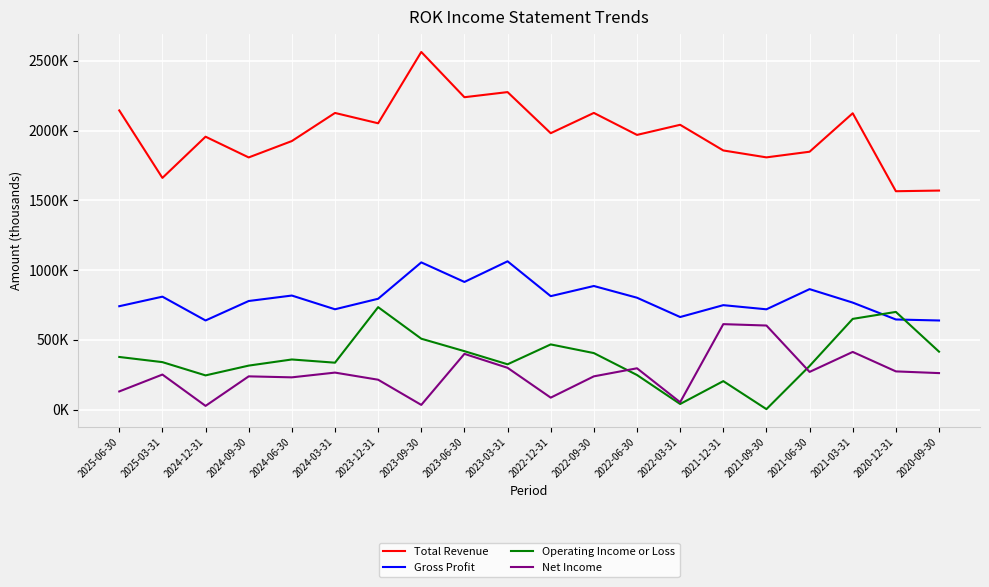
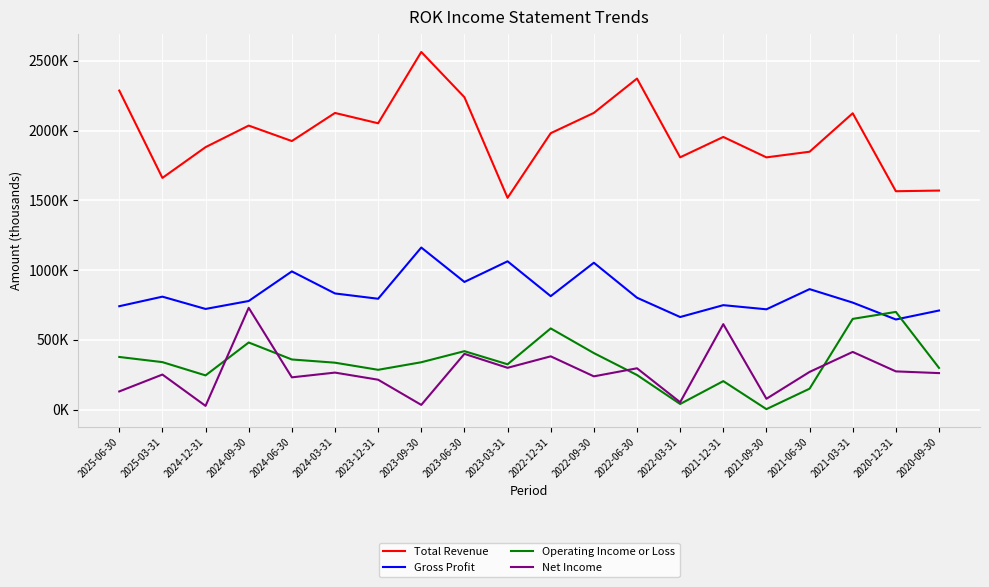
  {
    "Total Revenue": {
-     "2025-06-30": 2140000,
+     "2025-06-30": 2290000,
      "2025-03-31": 1660000,
-     "2024-12-31": 1960000,
-     "2024-09-30": 1810000,
+     "2024-12-31": 1880000,
+     "2024-09-30": 2040000,
      "2024-06-30": 1920000,
      "2024-03-31": 2130000,
      "2023-12-31": 2050000,
      "2023-09-30": 2560000,
      "2023-06-30": 2240000,
-     "2023-03-31": 2280000,
+     "2023-03-31": 1520000,
      "2022-12-31": 1980000,
      "2022-09-30": 2130000,
-     "2022-06-30": 1970000,
-     "2022-03-31": 2040000,
-     "2021-12-31": 1860000,
+     "2022-06-30": 2370000,
+     "2022-03-31": 1810000,
+     "2021-12-31": 1950000,
      "2021-09-30": 1810000,
      "2021-06-30": 1850000,
      "2021-03-31": 2120000,
      "2020-12-31": 1570000,
      "2020-09-30": 1570000
    },
    "Gross Profit": {
      "2025-06-30": 740000,
      "2025-03-31": 810000,
-     "2024-12-31": 640000,
+     "2024-12-31": 720000,
      "2024-09-30": 780000,
-     "2024-06-30": 820000,
-     "2024-03-31": 720000,
+     "2024-06-30": 990000,
+     "2024-03-31": 830000,
      "2023-12-31": 800000,
-     "2023-09-30": 1060000,
+     "2023-09-30": 1160000,
      "2023-06-30": 920000,
      "2023-03-31": 1060000,
      "2022-12-31": 810000,
-     "2022-09-30": 890000,
+     "2022-09-30": 1050000,
      "2022-06-30": 800000,
      "2022-03-31": 660000,
      "2021-12-31": 750000,
      "2021-09-30": 720000,
      "2021-06-30": 860000,
      "2021-03-31": 770000,
      "2020-12-31": 650000,
-     "2020-09-30": 640000
+     "2020-09-30": 710000
    },
    "Operating Income or Loss": {
      "2025-06-30": 380000,
      "2025-03-31": 340000,
      "2024-12-31": 250000,
-     "2024-09-30": 320000,
+     "2024-09-30": 480000,
      "2024-06-30": 360000,
      "2024-03-31": 340000,
-     "2023-12-31": 730000,
-     "2023-09-30": 510000,
+     "2023-12-31": 290000,
+     "2023-09-30": 340000,
      "2023-06-30": 420000,
      "2023-03-31": 330000,
-     "2022-12-31": 470000,
+     "2022-12-31": 580000,
      "2022-09-30": 410000,
      "2022-06-30": 250000,
      "2021-12-31": 200000,
      "2021-09-30": 0,
-     "2021-06-30": 310000,
+     "2021-06-30": 150000,
      "2021-03-31": 650000,
      "2020-12-31": 700000,
-     "2020-09-30": 420000
+     "2020-09-30": 300000
    },
    "Net Income": {
      "2025-06-30": 130000,
      "2025-03-31": 250000,
      "2024-12-31": 30000,
-     "2024-09-30": 240000,
+     "2024-09-30": 730000,
      "2024-06-30": 230000,
      "2024-03-31": 270000,
      "2023-12-31": 220000,
      "2023-09-30": 30000,
      "2023-06-30": 400000,
      "2023-03-31": 300000,
-     "2022-12-31": 90000,
+     "2022-12-31": 380000,
      "2022-09-30": 240000,
      "2022-06-30": 300000,
      "2021-12-31": 610000,
-     "2021-09-30": 600000,
+     "2021-09-30": 80000,
      "2021-06-30": 270000,
      "2021-03-31": 410000,
      "2020-12-31": 270000,
      "2020-09-30": 260000
    }
  }
